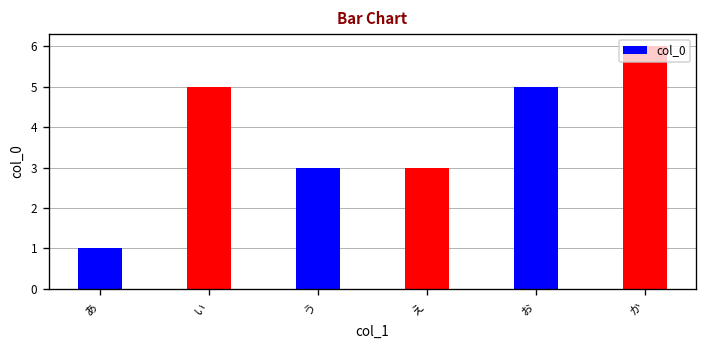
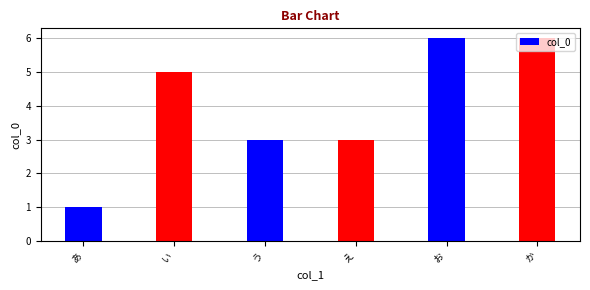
  {
    "あ": 1,
    "い": 5,
    "う": 3,
    "え": 3,
-   "お": 5
+   "お": 6
  }
